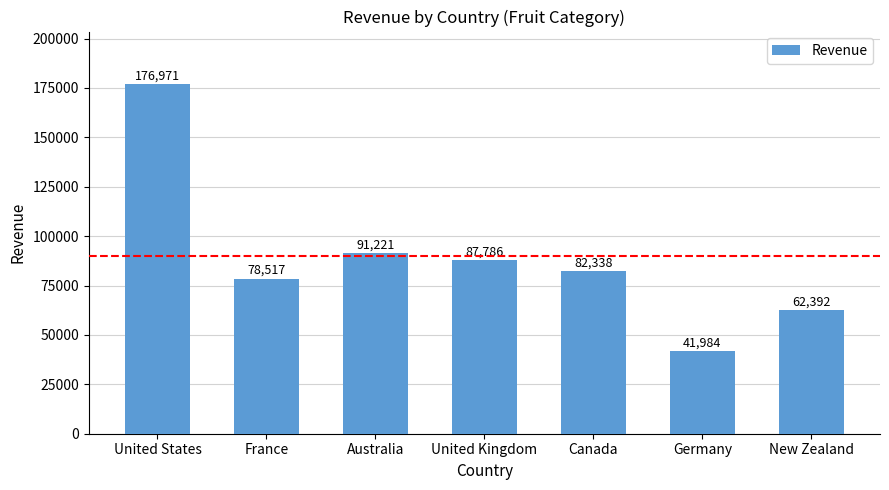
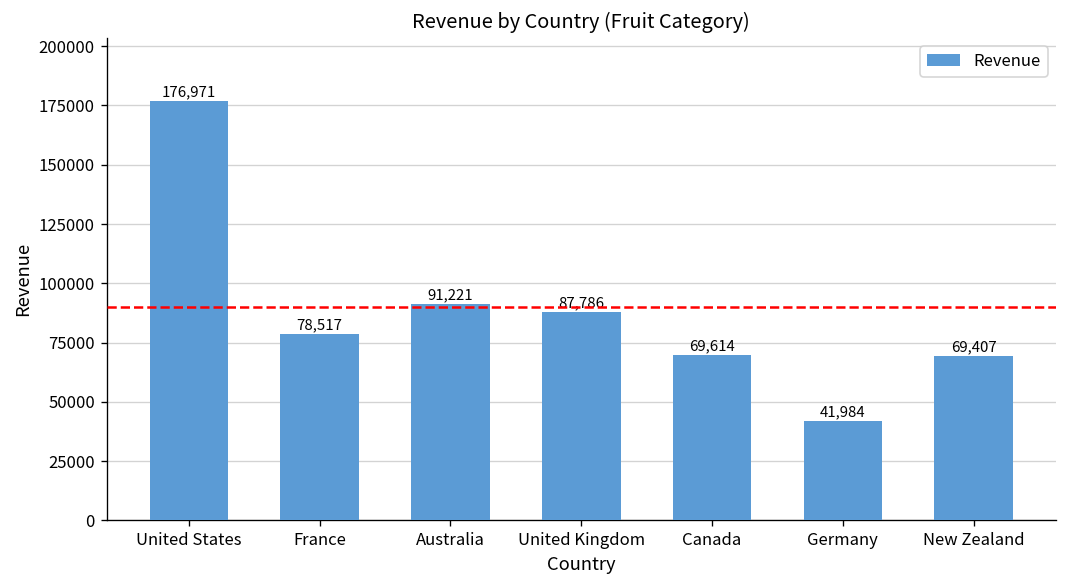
  {
    "United States": "176,971",
    "France": "78,517",
    "Australia": "91,221",
    "United Kingdom": "87,786",
-   "Canada": "82,338",
+   "Canada": "69,614",
    "Germany": "41,984",
-   "New Zealand": "62,392"
+   "New Zealand": "69,407"
  }
